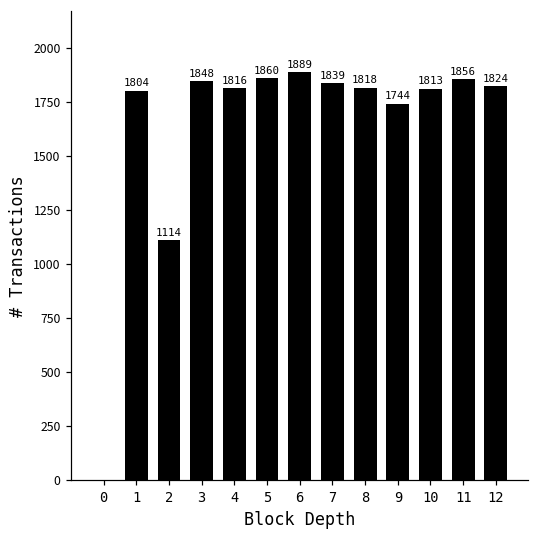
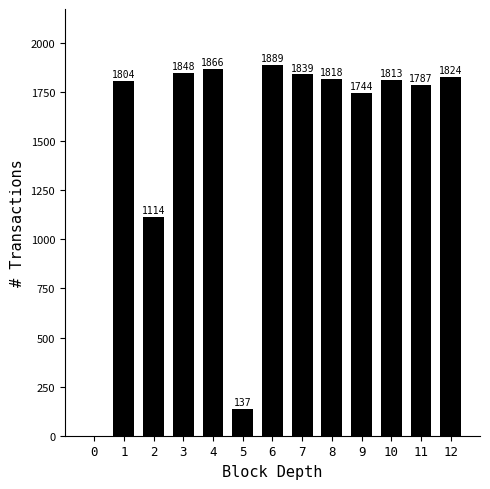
  {
    "1": 1804,
    "2": 1114,
    "3": 1848,
-   "4": 1816,
-   "5": 1860,
+   "4": 1866,
+   "5": 137,
    "6": 1889,
    "7": 1839,
    "8": 1818,
    "9": 1744,
    "10": 1813,
-   "11": 1856,
+   "11": 1787,
    "12": 1824
  }
